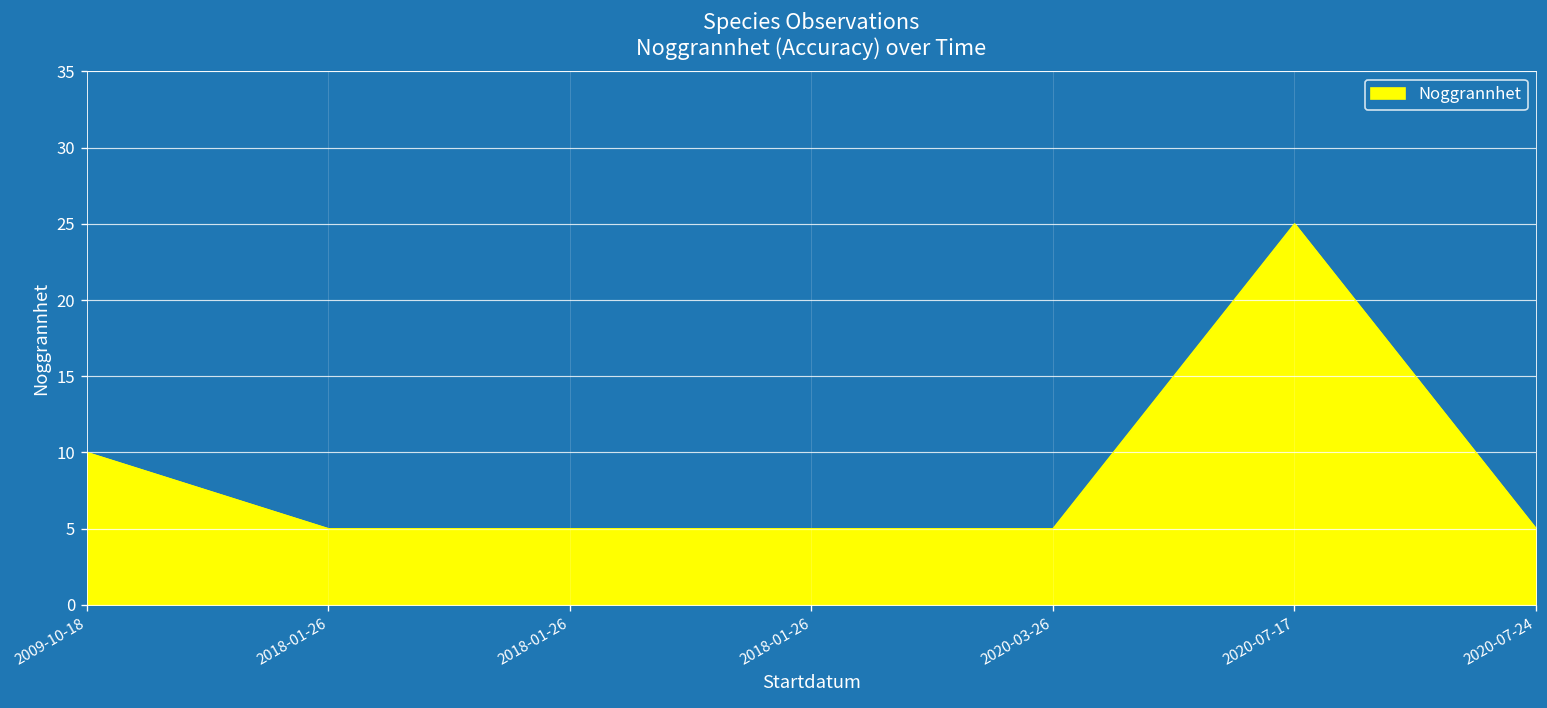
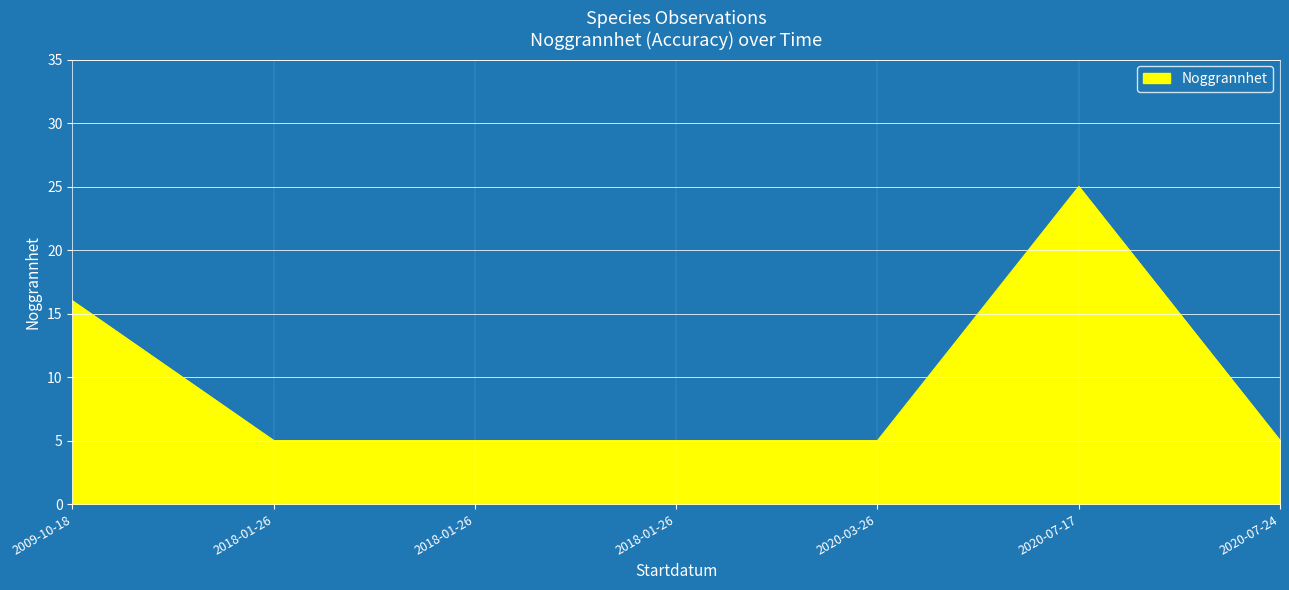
  {
-   "2009-10-18": 10,
+   "2009-10-18": 16,
    "2020-03-26": 5,
    "2020-07-17": 25,
    "2020-07-24": 5
  }
